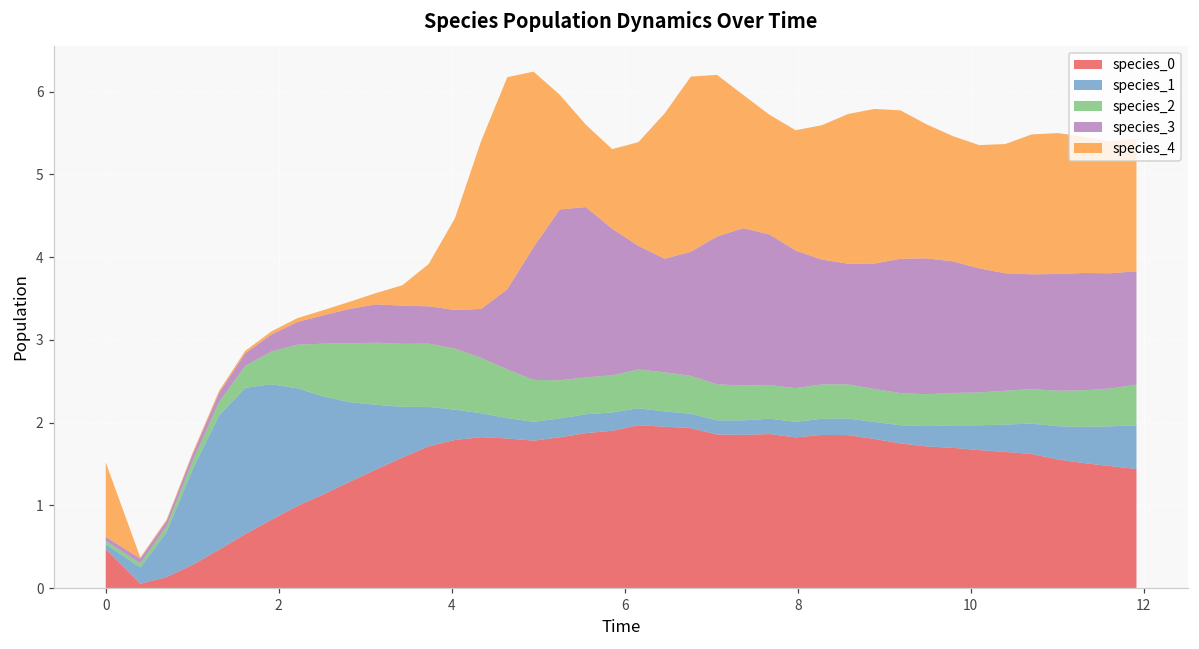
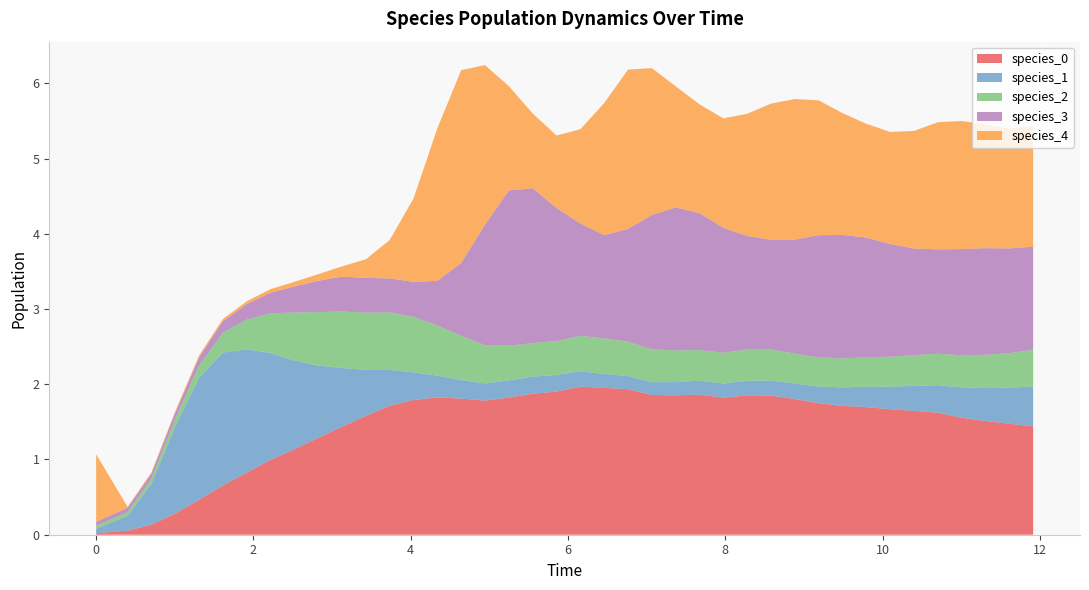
  {
    "species_0": {
-     "0": 0.5
+     "0": 0.0
    },
    "species_1": {
      "0": 0.1
    },
    "species_2": {
      "0": 0.0
    },
    "species_3": {
      "0": 0.1
    },
    "species_4": {
      "0": 0.9
    }
  }
